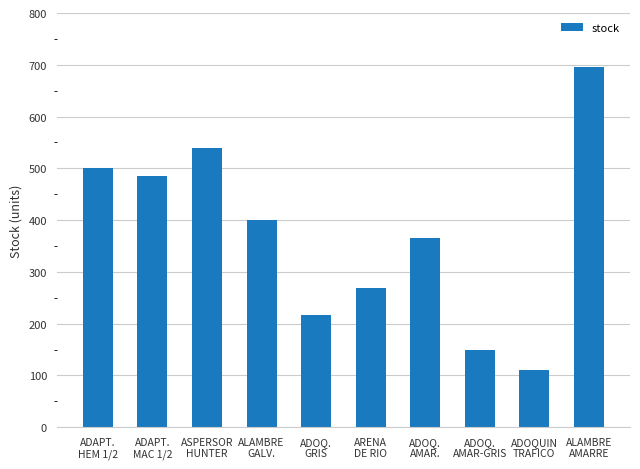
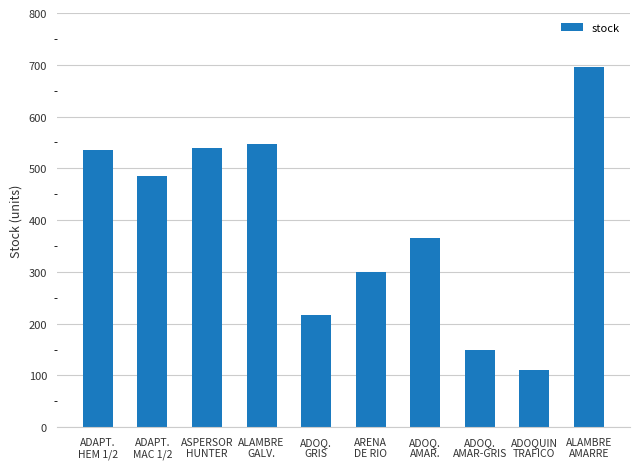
  {
-   "ADAPT. HEM 1/2": 500,
+   "ADAPT. HEM 1/2": 540,
    "ADAPT. MAC 1/2": 490,
    "ASPERSOR HUNTER": 540,
-   "ALAMBRE GALV.": 400,
+   "ALAMBRE GALV.": 550,
    "ADOQ. GRIS": 220,
-   "ARENA DE RIO": 270,
+   "ARENA DE RIO": 300,
    "ADOQ. AMAR.": 370,
    "ADOQ. AMAR-GRIS": 150,
    "ADOQUIN TRAFICO": 110,
    "ALAMBRE AMARRE": 700
  }
